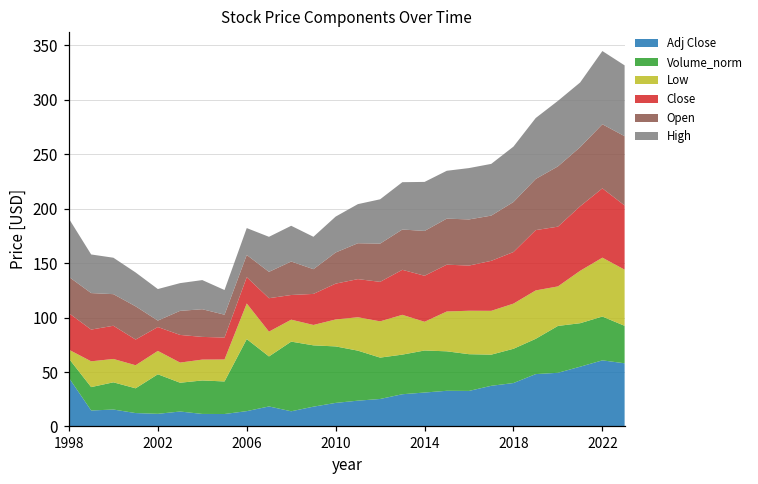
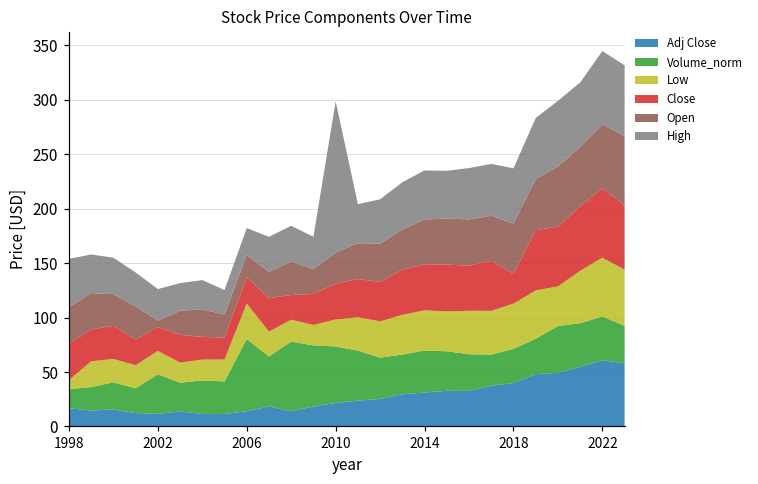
  {
    "Adj Close": {
-     "1998": 40,
+     "1998": 20,
      "2002": 10,
      "2006": 10,
      "2010": 20,
      "2014": 30,
      "2018": 40,
      "2022": 60
    },
    "Volume_norm": {
      "1998": 20,
      "2002": 40,
      "2006": 70,
      "2010": 50,
      "2014": 40,
      "2018": 30,
      "2022": 40
    },
    "Low": {
      "1998": 10,
      "2002": 20,
      "2006": 30,
      "2010": 20,
-     "2014": 30,
+     "2014": 40,
      "2018": 40,
      "2022": 50
    },
    "Close": {
      "1998": 30,
      "2002": 20,
      "2006": 20,
      "2010": 30,
      "2014": 40,
-     "2018": 50,
+     "2018": 30,
      "2022": 60
    },
    "Open": {
      "1998": 30,
      "2002": 10,
      "2006": 20,
      "2010": 30,
      "2014": 40,
      "2018": 50,
      "2022": 60
    },
    "High": {
-     "1998": 50,
+     "1998": 40,
      "2002": 30,
      "2006": 20,
-     "2010": 30,
+     "2010": 140,
      "2014": 50,
      "2018": 50,
      "2022": 70
    }
  }
